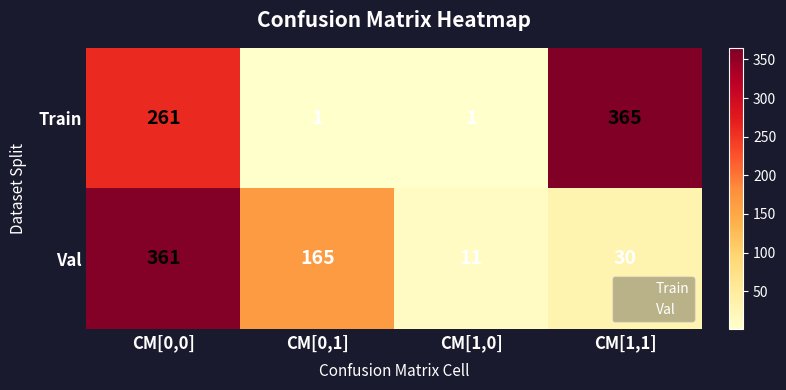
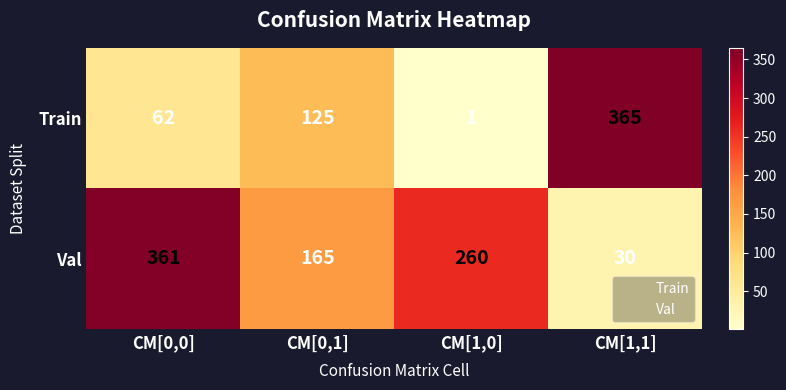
  {
    "Train": {
-     "CM[0,0]": 261,
-     "CM[0,1]": 1,
+     "CM[0,0]": 62,
+     "CM[0,1]": 125,
      "CM[1,0]": 1,
      "CM[1,1]": 365
    },
    "Val": {
      "CM[0,0]": 361,
      "CM[0,1]": 165,
-     "CM[1,0]": 11,
+     "CM[1,0]": 260,
      "CM[1,1]": 30
    }
  }
